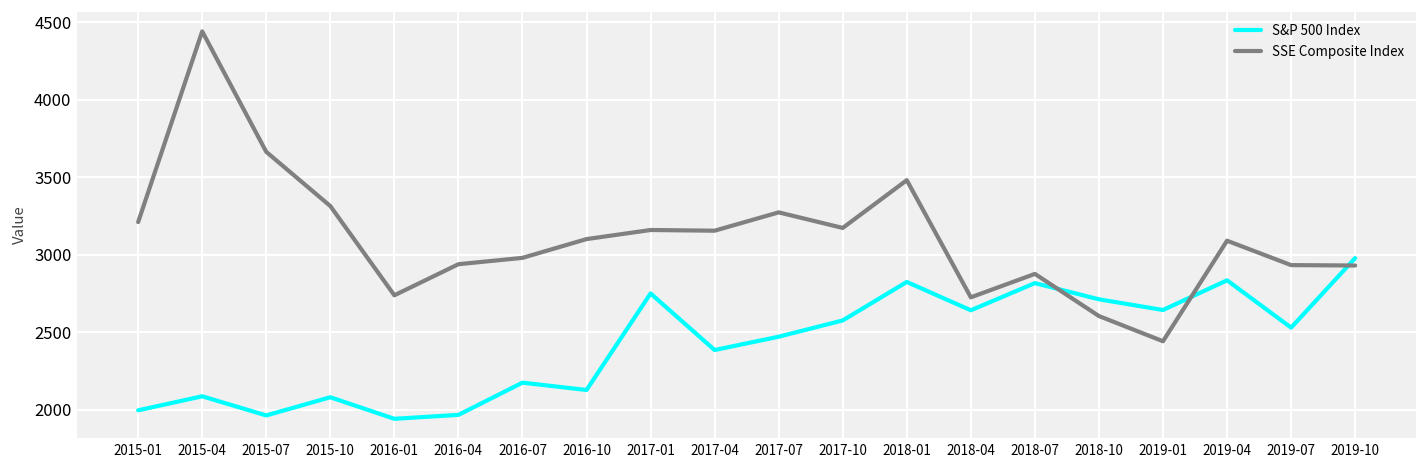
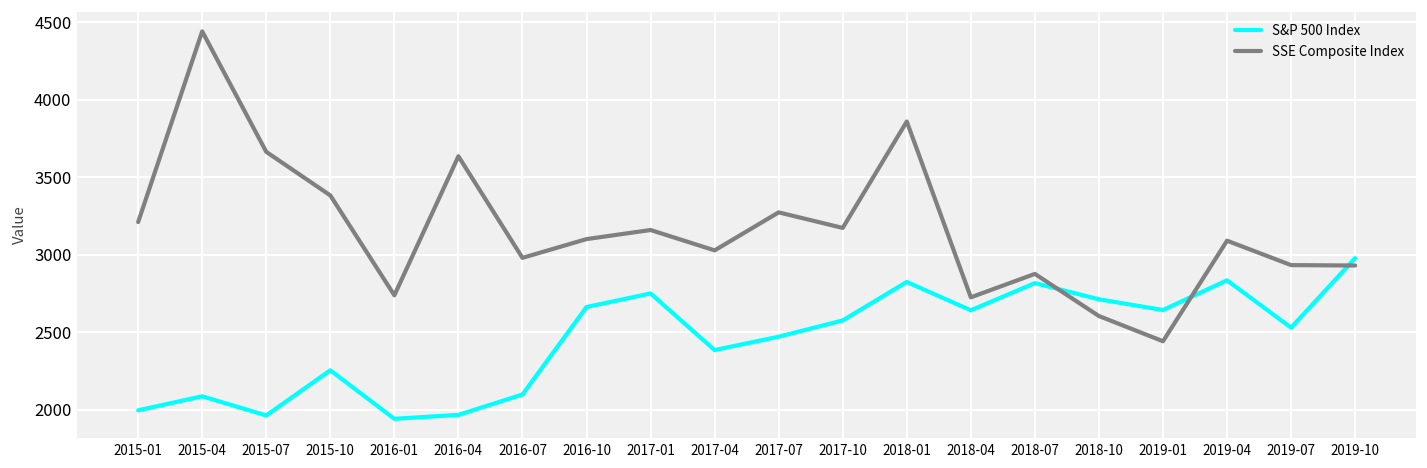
  {
    "S&P 500 Index": {
      "2015-01": 1990,
      "2015-04": 2090,
      "2015-07": 1960,
-     "2015-10": 2080,
+     "2015-10": 2250,
      "2016-01": 1940,
      "2016-04": 1970,
-     "2016-07": 2170,
-     "2016-10": 2130,
+     "2016-07": 2100,
+     "2016-10": 2660,
      "2017-01": 2750,
      "2017-04": 2380,
      "2017-07": 2470,
      "2017-10": 2580,
      "2018-01": 2820,
      "2018-04": 2640,
      "2018-07": 2820,
      "2018-10": 2710,
      "2019-01": 2640,
      "2019-04": 2830,
      "2019-07": 2530,
      "2019-10": 2980
    },
    "SSE Composite Index": {
      "2015-01": 3210,
      "2015-04": 4440,
      "2015-07": 3660,
-     "2015-10": 3310,
+     "2015-10": 3380,
      "2016-01": 2740,
-     "2016-04": 2940,
+     "2016-04": 3640,
      "2016-07": 2980,
      "2016-10": 3100,
      "2017-01": 3160,
-     "2017-04": 3150,
+     "2017-04": 3030,
      "2017-07": 3270,
      "2017-10": 3170,
-     "2018-01": 3480,
+     "2018-01": 3860,
      "2018-04": 2720,
      "2018-07": 2880,
      "2018-10": 2600,
      "2019-01": 2440,
      "2019-04": 3090,
      "2019-07": 2930,
      "2019-10": 2930
    }
  }
